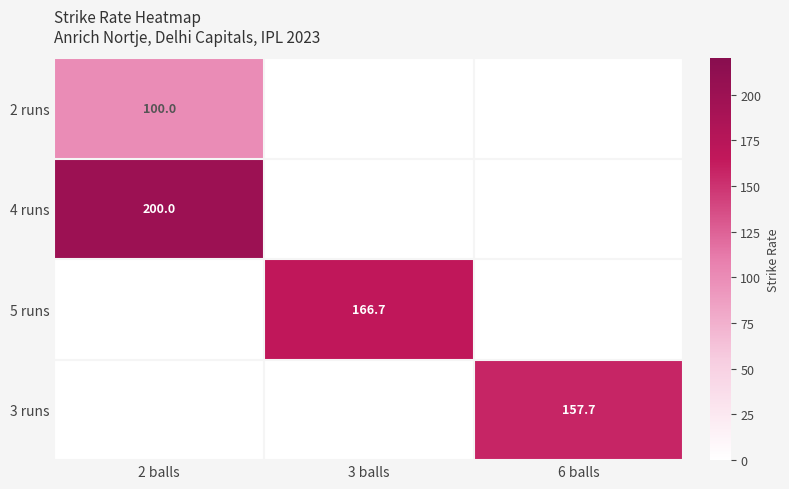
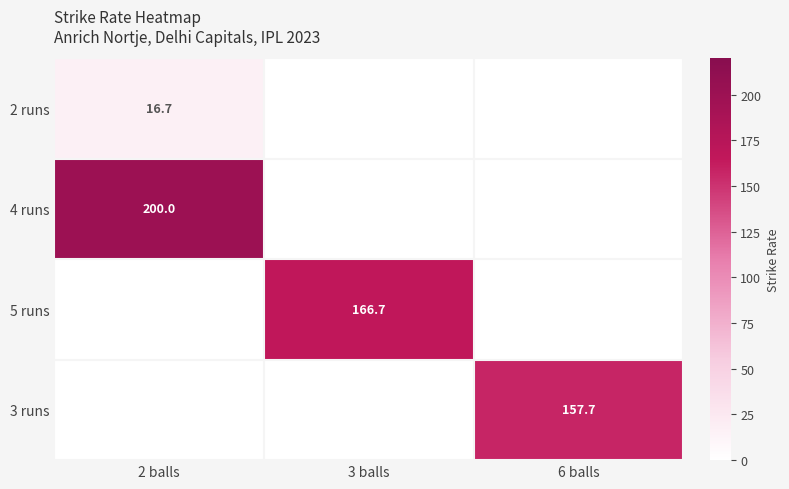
  {
    "2 runs": {
-     "2 balls": 100.0
+     "2 balls": 16.7
    },
    "4 runs": {
      "2 balls": 200.0
    },
    "5 runs": {
      "3 balls": 166.7
    },
    "3 runs": {
      "6 balls": 157.7
    }
  }
